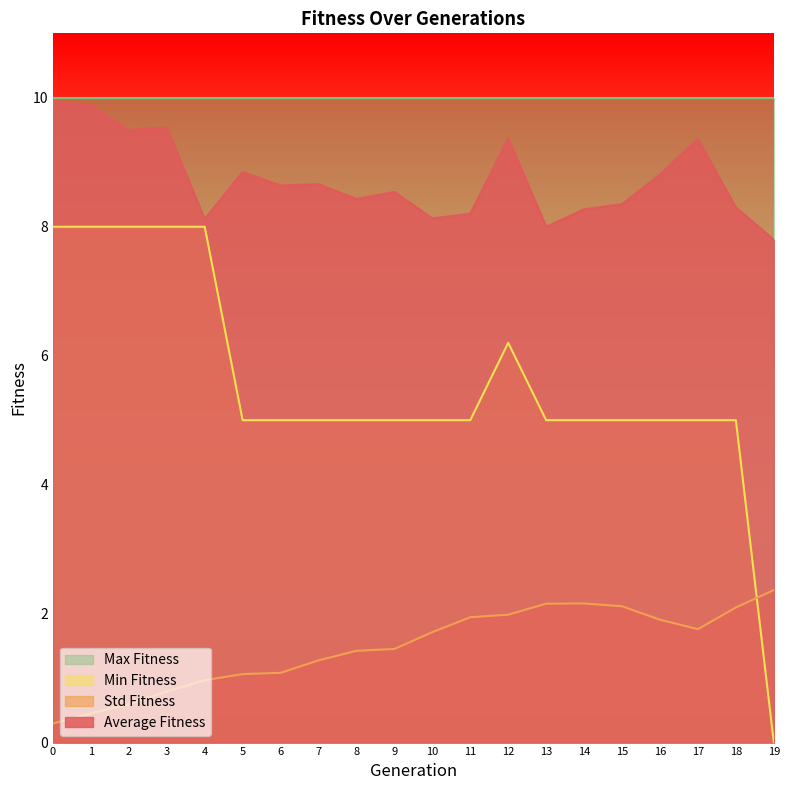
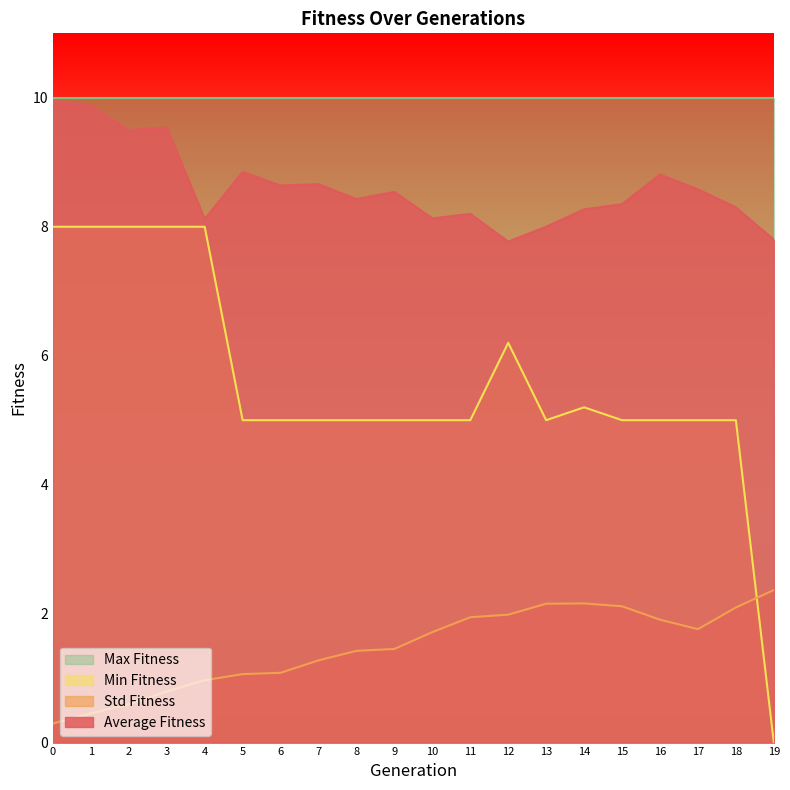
  {
    "Max Fitness": {
      "0": 10.0,
      "1": 10.0,
      "2": 10.0,
      "3": 10.0,
      "4": 10.0,
      "5": 10.0,
      "6": 10.0,
      "7": 10.0,
      "8": 10.0,
      "9": 10.0,
      "10": 10.0,
      "11": 10.0,
      "12": 10.0,
      "13": 10.0,
      "14": 10.0,
      "15": 10.0,
      "16": 10.0,
      "17": 10.0,
      "18": 10.0,
      "19": 10.0
    },
    "Min Fitness": {
      "0": 8.0,
      "1": 8.0,
      "2": 8.0,
      "3": 8.0,
      "4": 8.0,
      "5": 5.0,
      "6": 5.0,
      "7": 5.0,
      "8": 5.0,
      "9": 5.0,
      "10": 5.0,
      "11": 5.0,
      "12": 6.2,
      "13": 5.0,
-     "14": 5.0,
+     "14": 5.2,
      "15": 5.0,
      "16": 5.0,
      "17": 5.0,
      "18": 5.0,
      "19": 0.0
    },
    "Std Fitness": {
      "0": 0.3,
      "5": 1.1,
      "6": 1.1,
      "7": 1.3,
      "8": 1.4,
      "9": 1.5,
      "10": 1.7,
      "11": 1.9,
      "12": 2.0,
      "13": 2.2,
      "14": 2.2,
      "15": 2.1,
      "16": 1.9,
      "17": 1.8,
      "18": 2.1,
      "19": 2.4
    },
    "Average Fitness": {
      "0": 10.0,
      "1": 9.9,
      "2": 9.5,
      "3": 9.5,
      "4": 8.1,
      "5": 8.9,
      "6": 8.6,
      "7": 8.7,
      "8": 8.4,
      "9": 8.5,
      "10": 8.1,
      "11": 8.2,
-     "12": 9.4,
+     "12": 7.8,
      "13": 8.0,
      "14": 8.3,
      "15": 8.4,
      "16": 8.8,
-     "17": 9.4,
+     "17": 8.6,
      "18": 8.3,
      "19": 7.8
    }
  }
